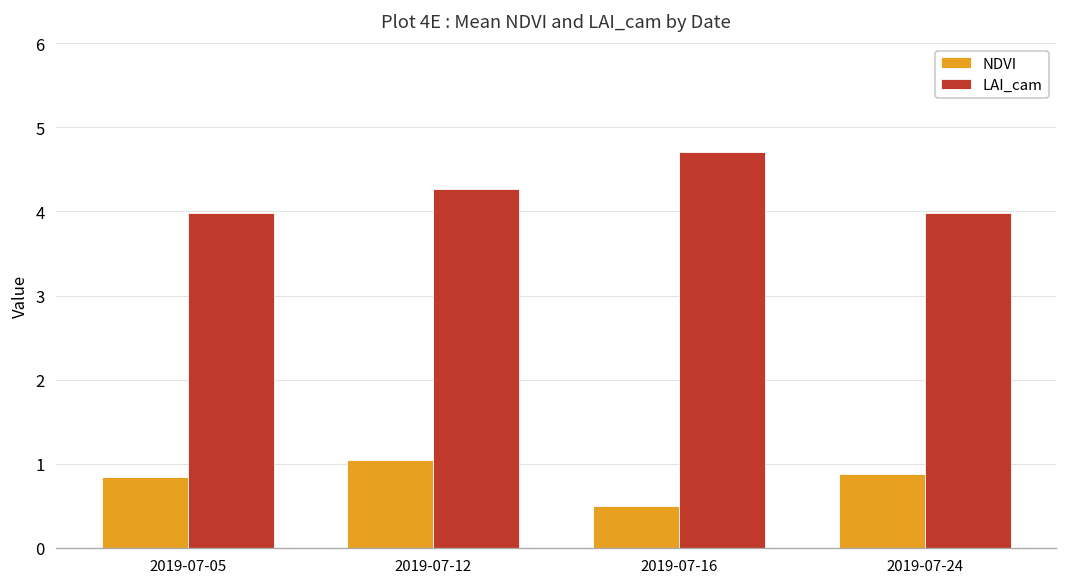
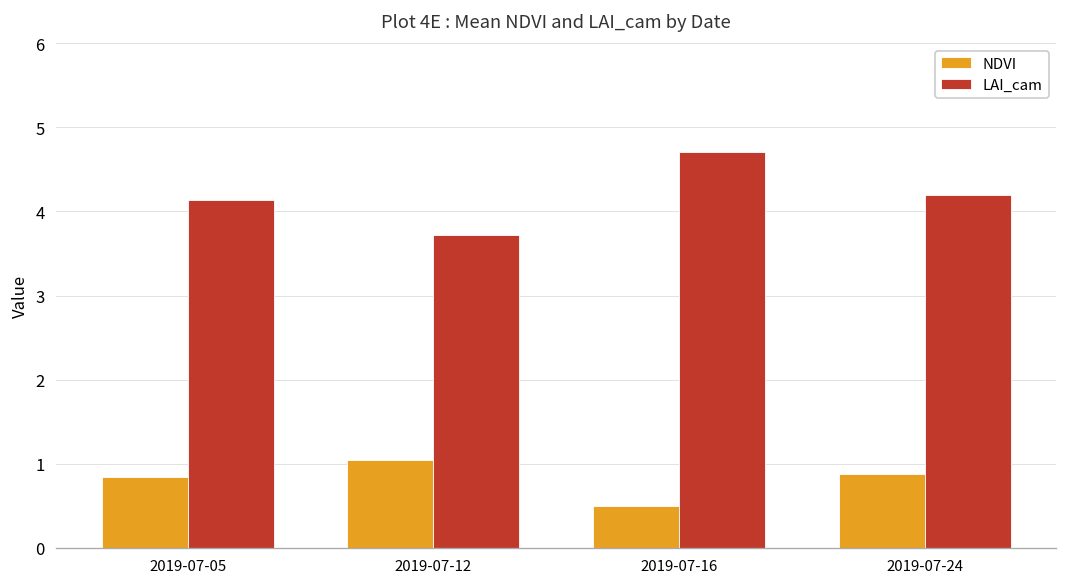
  {
    "NDVI": {
      "2019-07-05": 0.8,
      "2019-07-12": 1.0,
      "2019-07-16": 0.5,
      "2019-07-24": 0.9
    },
    "LAI_cam": {
-     "2019-07-05": 4.0,
-     "2019-07-12": 4.3,
+     "2019-07-05": 4.1,
+     "2019-07-12": 3.7,
      "2019-07-16": 4.7,
-     "2019-07-24": 4.0
+     "2019-07-24": 4.2
    }
  }
